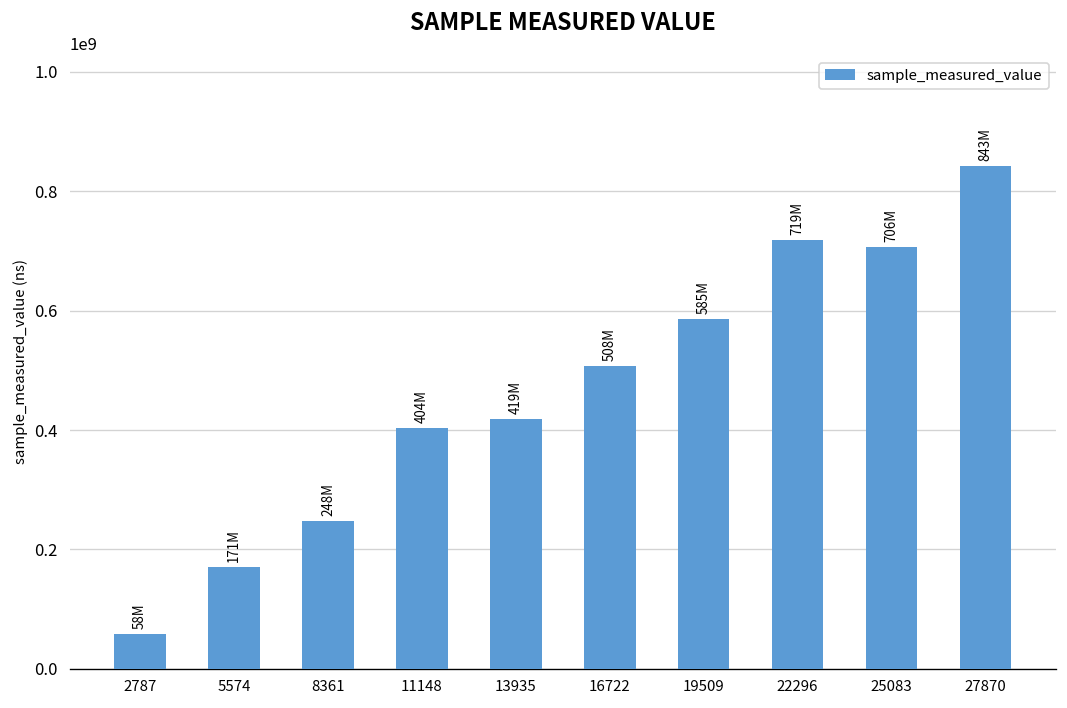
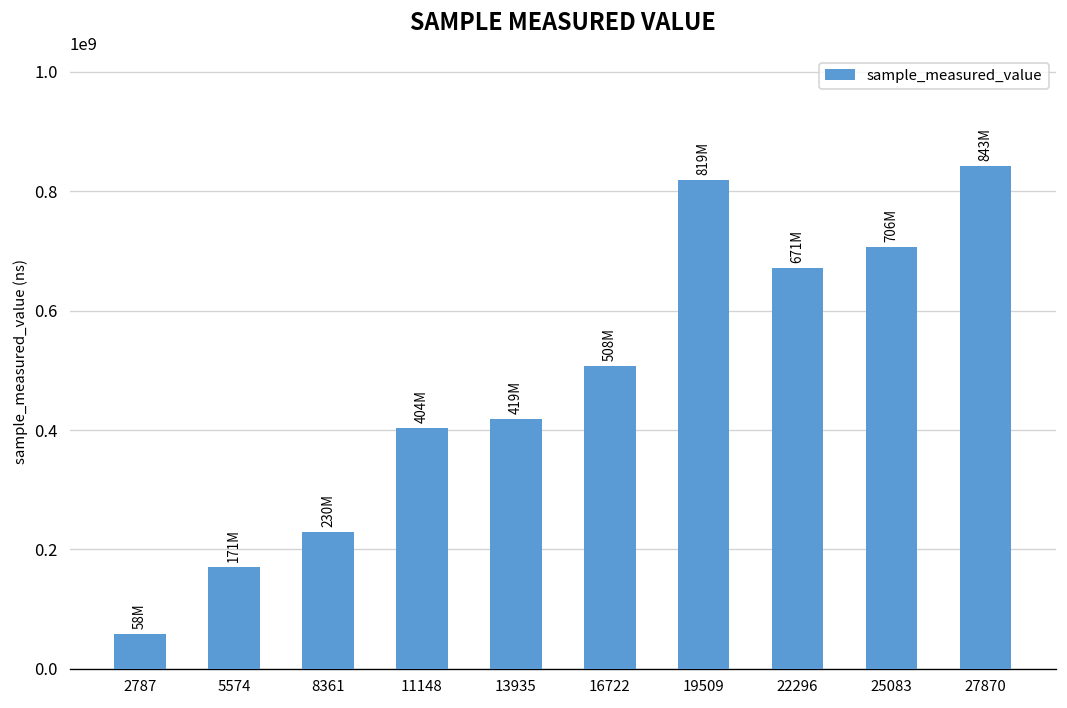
  {
    "2787": "58M",
    "5574": "171M",
-   "8361": "248M",
+   "8361": "230M",
    "11148": "404M",
    "13935": "419M",
    "16722": "508M",
-   "19509": "585M",
-   "22296": "719M",
+   "19509": "819M",
+   "22296": "671M",
    "25083": "706M",
    "27870": "843M"
  }
